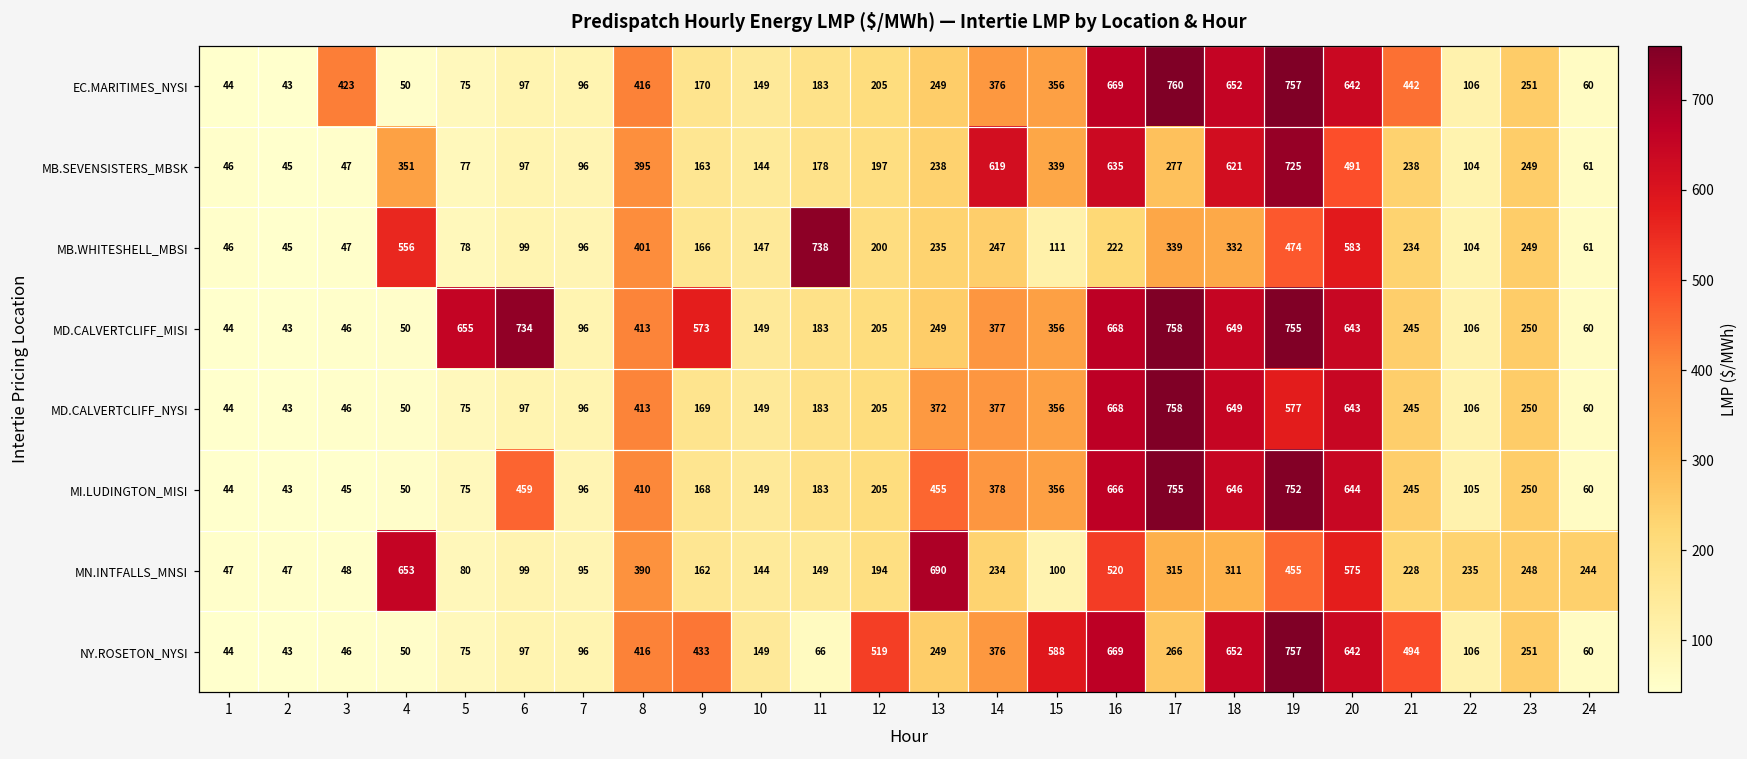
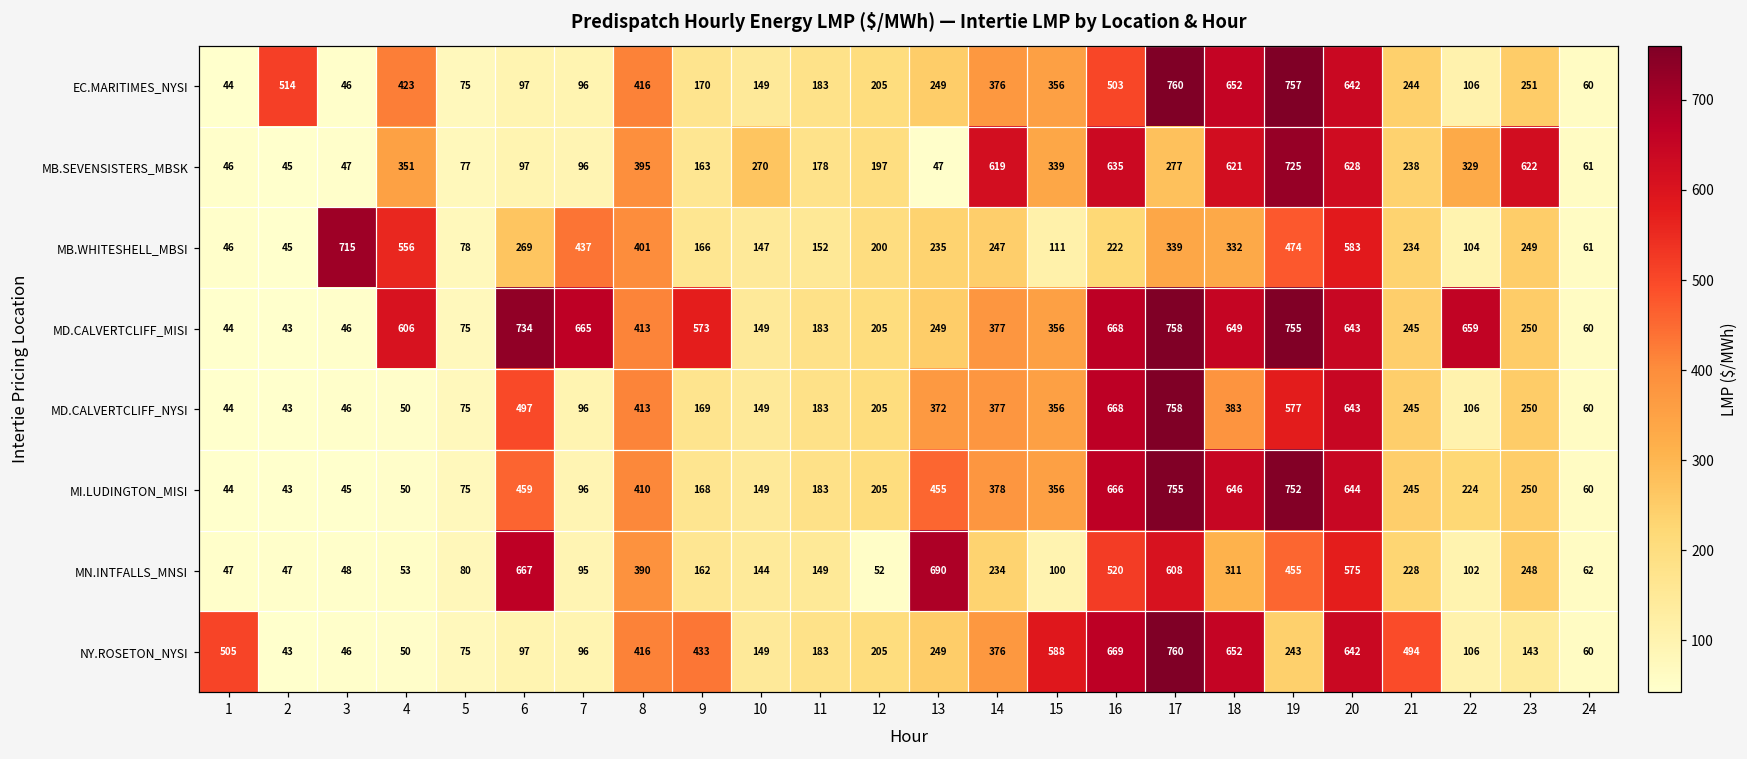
  {
    "EC.MARITIMES_NYSI": {
      "1": 44,
-     "2": 43,
-     "3": 423,
-     "4": 50,
+     "2": 514,
+     "3": 46,
+     "4": 423,
      "5": 75,
      "6": 97,
      "7": 96,
      "8": 416,
      "9": 170,
      "10": 149,
      "11": 183,
      "12": 205,
      "13": 249,
      "14": 376,
      "15": 356,
-     "16": 669,
+     "16": 503,
      "17": 760,
      "18": 652,
      "19": 757,
      "20": 642,
-     "21": 442,
+     "21": 244,
      "22": 106,
      "23": 251,
      "24": 60
    },
    "MB.SEVENSISTERS_MBSK": {
      "1": 46,
      "2": 45,
      "3": 47,
      "4": 351,
      "5": 77,
      "6": 97,
      "7": 96,
      "8": 395,
      "9": 163,
-     "10": 144,
+     "10": 270,
      "11": 178,
      "12": 197,
-     "13": 238,
+     "13": 47,
      "14": 619,
      "15": 339,
      "16": 635,
      "17": 277,
      "18": 621,
      "19": 725,
-     "20": 491,
+     "20": 628,
      "21": 238,
-     "22": 104,
-     "23": 249,
+     "22": 329,
+     "23": 622,
      "24": 61
    },
    "MB.WHITESHELL_MBSI": {
      "1": 46,
      "2": 45,
-     "3": 47,
+     "3": 715,
      "4": 556,
      "5": 78,
-     "6": 99,
-     "7": 96,
+     "6": 269,
+     "7": 437,
      "8": 401,
      "9": 166,
      "10": 147,
-     "11": 738,
+     "11": 152,
      "12": 200,
      "13": 235,
      "14": 247,
      "15": 111,
      "16": 222,
      "17": 339,
      "18": 332,
      "19": 474,
      "20": 583,
      "21": 234,
      "22": 104,
      "23": 249,
      "24": 61
    },
    "MD.CALVERTCLIFF_MISI": {
      "1": 44,
      "2": 43,
      "3": 46,
-     "4": 50,
-     "5": 655,
+     "4": 606,
+     "5": 75,
      "6": 734,
-     "7": 96,
+     "7": 665,
      "8": 413,
      "9": 573,
      "10": 149,
      "11": 183,
      "12": 205,
      "13": 249,
      "14": 377,
      "15": 356,
      "16": 668,
      "17": 758,
      "18": 649,
      "19": 755,
      "20": 643,
      "21": 245,
-     "22": 106,
+     "22": 659,
      "23": 250,
      "24": 60
    },
    "MD.CALVERTCLIFF_NYSI": {
      "1": 44,
      "2": 43,
      "3": 46,
      "4": 50,
      "5": 75,
-     "6": 97,
+     "6": 497,
      "7": 96,
      "8": 413,
      "9": 169,
      "10": 149,
      "11": 183,
      "12": 205,
      "13": 372,
      "14": 377,
      "15": 356,
      "16": 668,
      "17": 758,
-     "18": 649,
+     "18": 383,
      "19": 577,
      "20": 643,
      "21": 245,
      "22": 106,
      "23": 250,
      "24": 60
    },
    "MI.LUDINGTON_MISI": {
      "1": 44,
      "2": 43,
      "3": 45,
      "4": 50,
      "5": 75,
      "6": 459,
      "7": 96,
      "8": 410,
      "9": 168,
      "10": 149,
      "11": 183,
      "12": 205,
      "13": 455,
      "14": 378,
      "15": 356,
      "16": 666,
      "17": 755,
      "18": 646,
      "19": 752,
      "20": 644,
      "21": 245,
-     "22": 105,
+     "22": 224,
      "23": 250,
      "24": 60
    },
    "MN.INTFALLS_MNSI": {
      "1": 47,
      "2": 47,
      "3": 48,
-     "4": 653,
+     "4": 53,
      "5": 80,
-     "6": 99,
+     "6": 667,
      "7": 95,
      "8": 390,
      "9": 162,
      "10": 144,
      "11": 149,
-     "12": 194,
+     "12": 52,
      "13": 690,
      "14": 234,
      "15": 100,
      "16": 520,
-     "17": 315,
+     "17": 608,
      "18": 311,
      "19": 455,
      "20": 575,
      "21": 228,
-     "22": 235,
+     "22": 102,
      "23": 248,
-     "24": 244
+     "24": 62
    },
    "NY.ROSETON_NYSI": {
-     "1": 44,
+     "1": 505,
      "2": 43,
      "3": 46,
      "4": 50,
      "5": 75,
      "6": 97,
      "7": 96,
      "8": 416,
      "9": 433,
      "10": 149,
-     "11": 66,
-     "12": 519,
+     "11": 183,
+     "12": 205,
      "13": 249,
      "14": 376,
      "15": 588,
      "16": 669,
-     "17": 266,
+     "17": 760,
      "18": 652,
-     "19": 757,
+     "19": 243,
      "20": 642,
      "21": 494,
      "22": 106,
-     "23": 251,
+     "23": 143,
      "24": 60
    }
  }
